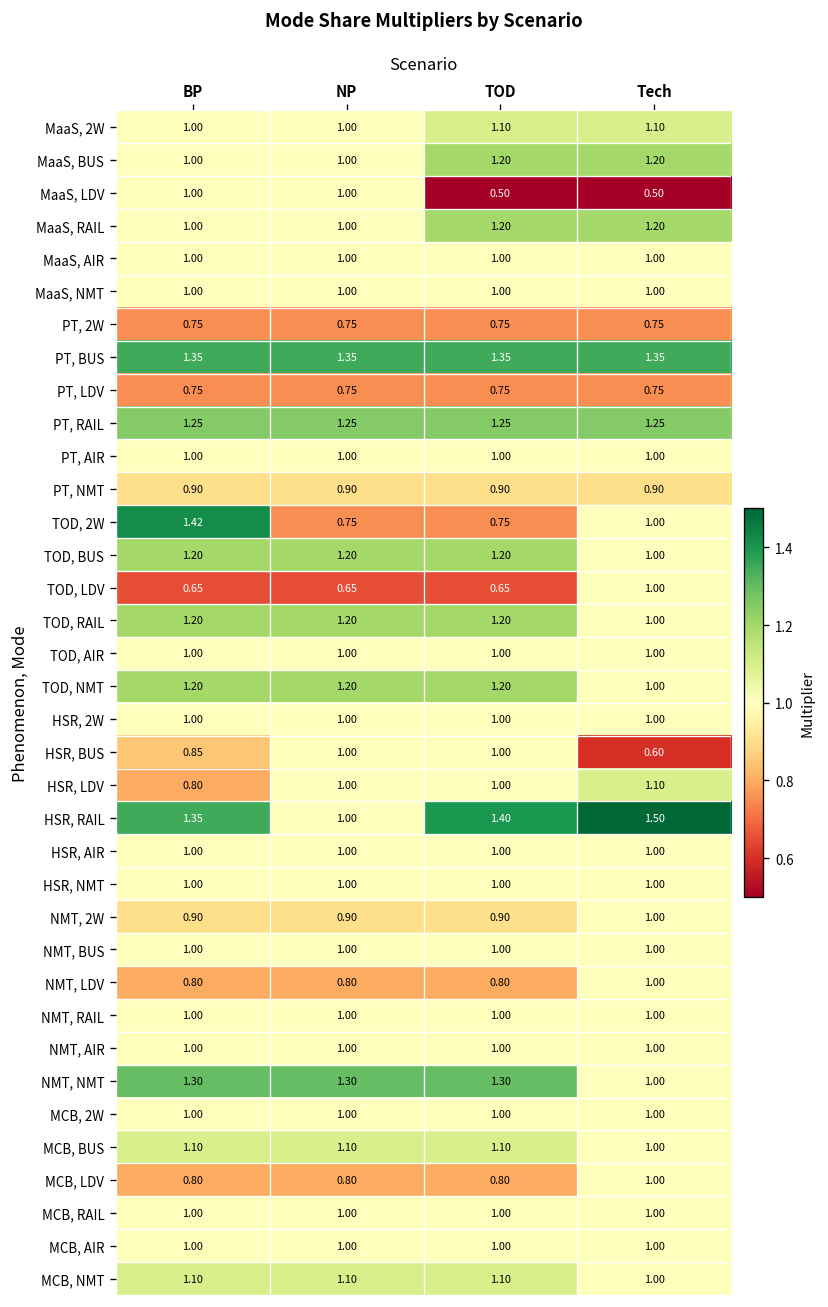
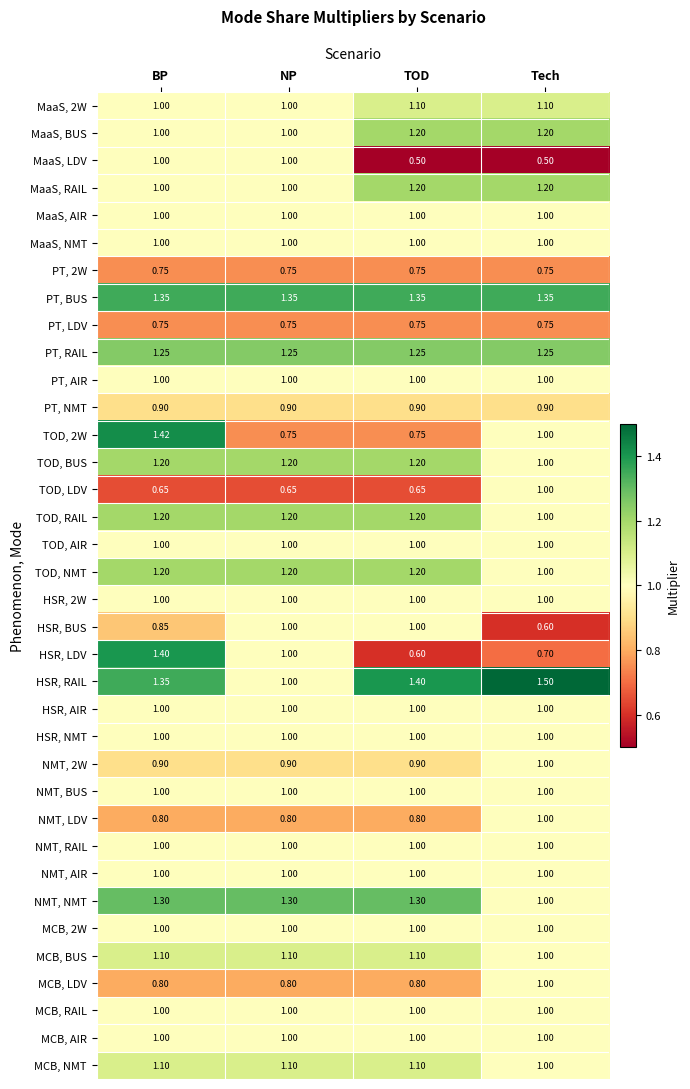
  {
    "MaaS, 2W": {
      "BP": 1.00,
      "NP": 1.00,
      "TOD": 1.10,
      "Tech": 1.10
    },
    "MaaS, BUS": {
      "BP": 1.00,
      "NP": 1.00,
      "TOD": 1.20,
      "Tech": 1.20
    },
    "MaaS, LDV": {
      "BP": 1.00,
      "NP": 1.00,
      "TOD": 0.50,
      "Tech": 0.50
    },
    "MaaS, RAIL": {
      "BP": 1.00,
      "NP": 1.00,
      "TOD": 1.20,
      "Tech": 1.20
    },
    "MaaS, AIR": {
      "BP": 1.00,
      "NP": 1.00,
      "TOD": 1.00,
      "Tech": 1.00
    },
    "MaaS, NMT": {
      "BP": 1.00,
      "NP": 1.00,
      "TOD": 1.00,
      "Tech": 1.00
    },
    "PT, 2W": {
      "BP": 0.75,
      "NP": 0.75,
      "TOD": 0.75,
      "Tech": 0.75
    },
    "PT, BUS": {
      "BP": 1.35,
      "NP": 1.35,
      "TOD": 1.35,
      "Tech": 1.35
    },
    "PT, LDV": {
      "BP": 0.75,
      "NP": 0.75,
      "TOD": 0.75,
      "Tech": 0.75
    },
    "PT, RAIL": {
      "BP": 1.25,
      "NP": 1.25,
      "TOD": 1.25,
      "Tech": 1.25
    },
    "PT, AIR": {
      "BP": 1.00,
      "NP": 1.00,
      "TOD": 1.00,
      "Tech": 1.00
    },
    "PT, NMT": {
      "BP": 0.90,
      "NP": 0.90,
      "TOD": 0.90,
      "Tech": 0.90
    },
    "TOD, 2W": {
      "BP": 1.42,
      "NP": 0.75,
      "TOD": 0.75,
      "Tech": 1.00
    },
    "TOD, BUS": {
      "BP": 1.20,
      "NP": 1.20,
      "TOD": 1.20,
      "Tech": 1.00
    },
    "TOD, LDV": {
      "BP": 0.65,
      "NP": 0.65,
      "TOD": 0.65,
      "Tech": 1.00
    },
    "TOD, RAIL": {
      "BP": 1.20,
      "NP": 1.20,
      "TOD": 1.20,
      "Tech": 1.00
    },
    "TOD, AIR": {
      "BP": 1.00,
      "NP": 1.00,
      "TOD": 1.00,
      "Tech": 1.00
    },
    "TOD, NMT": {
      "BP": 1.20,
      "NP": 1.20,
      "TOD": 1.20,
      "Tech": 1.00
    },
    "HSR, 2W": {
      "BP": 1.00,
      "NP": 1.00,
      "TOD": 1.00,
      "Tech": 1.00
    },
    "HSR, BUS": {
      "BP": 0.85,
      "NP": 1.00,
      "TOD": 1.00,
      "Tech": 0.60
    },
    "HSR, LDV": {
-     "BP": 0.80,
+     "BP": 1.40,
      "NP": 1.00,
-     "TOD": 1.00,
-     "Tech": 1.10
+     "TOD": 0.60,
+     "Tech": 0.70
    },
    "HSR, RAIL": {
      "BP": 1.35,
      "NP": 1.00,
      "TOD": 1.40,
      "Tech": 1.50
    },
    "HSR, AIR": {
      "BP": 1.00,
      "NP": 1.00,
      "TOD": 1.00,
      "Tech": 1.00
    },
    "HSR, NMT": {
      "BP": 1.00,
      "NP": 1.00,
      "TOD": 1.00,
      "Tech": 1.00
    },
    "NMT, 2W": {
      "BP": 0.90,
      "NP": 0.90,
      "TOD": 0.90,
      "Tech": 1.00
    },
    "NMT, BUS": {
      "BP": 1.00,
      "NP": 1.00,
      "TOD": 1.00,
      "Tech": 1.00
    },
    "NMT, LDV": {
      "BP": 0.80,
      "NP": 0.80,
      "TOD": 0.80,
      "Tech": 1.00
    },
    "NMT, RAIL": {
      "BP": 1.00,
      "NP": 1.00,
      "TOD": 1.00,
      "Tech": 1.00
    },
    "NMT, AIR": {
      "BP": 1.00,
      "NP": 1.00,
      "TOD": 1.00,
      "Tech": 1.00
    },
    "NMT, NMT": {
      "BP": 1.30,
      "NP": 1.30,
      "TOD": 1.30,
      "Tech": 1.00
    },
    "MCB, 2W": {
      "BP": 1.00,
      "NP": 1.00,
      "TOD": 1.00,
      "Tech": 1.00
    },
    "MCB, BUS": {
      "BP": 1.10,
      "NP": 1.10,
      "TOD": 1.10,
      "Tech": 1.00
    },
    "MCB, LDV": {
      "BP": 0.80,
      "NP": 0.80,
      "TOD": 0.80,
      "Tech": 1.00
    },
    "MCB, RAIL": {
      "BP": 1.00,
      "NP": 1.00,
      "TOD": 1.00,
      "Tech": 1.00
    },
    "MCB, AIR": {
      "BP": 1.00,
      "NP": 1.00,
      "TOD": 1.00,
      "Tech": 1.00
    },
    "MCB, NMT": {
      "BP": 1.10,
      "NP": 1.10,
      "TOD": 1.10,
      "Tech": 1.00
    }
  }
